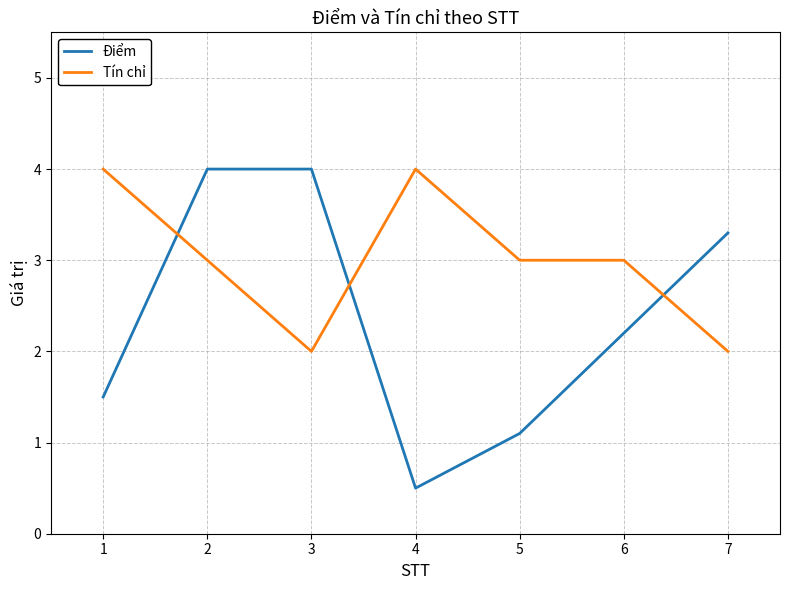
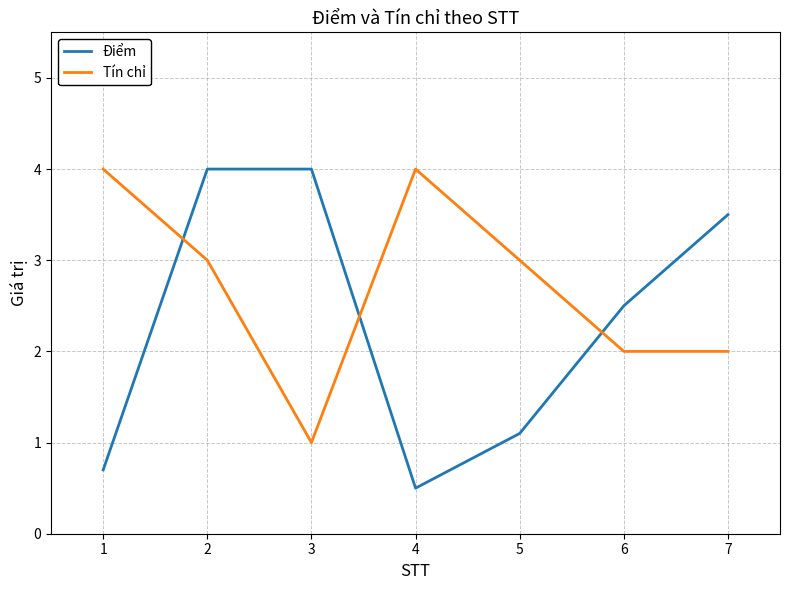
  {
    "Điểm": {
-     "1": 1.5,
+     "1": 0.7,
      "2": 4.0,
      "3": 4.0,
      "4": 0.5,
      "5": 1.1,
-     "6": 2.2,
-     "7": 3.3
+     "6": 2.5,
+     "7": 3.5
    },
    "Tín chỉ": {
      "1": 4,
      "2": 3,
-     "3": 2,
+     "3": 1,
      "4": 4,
      "5": 3,
-     "6": 3,
+     "6": 2,
      "7": 2
    }
  }
